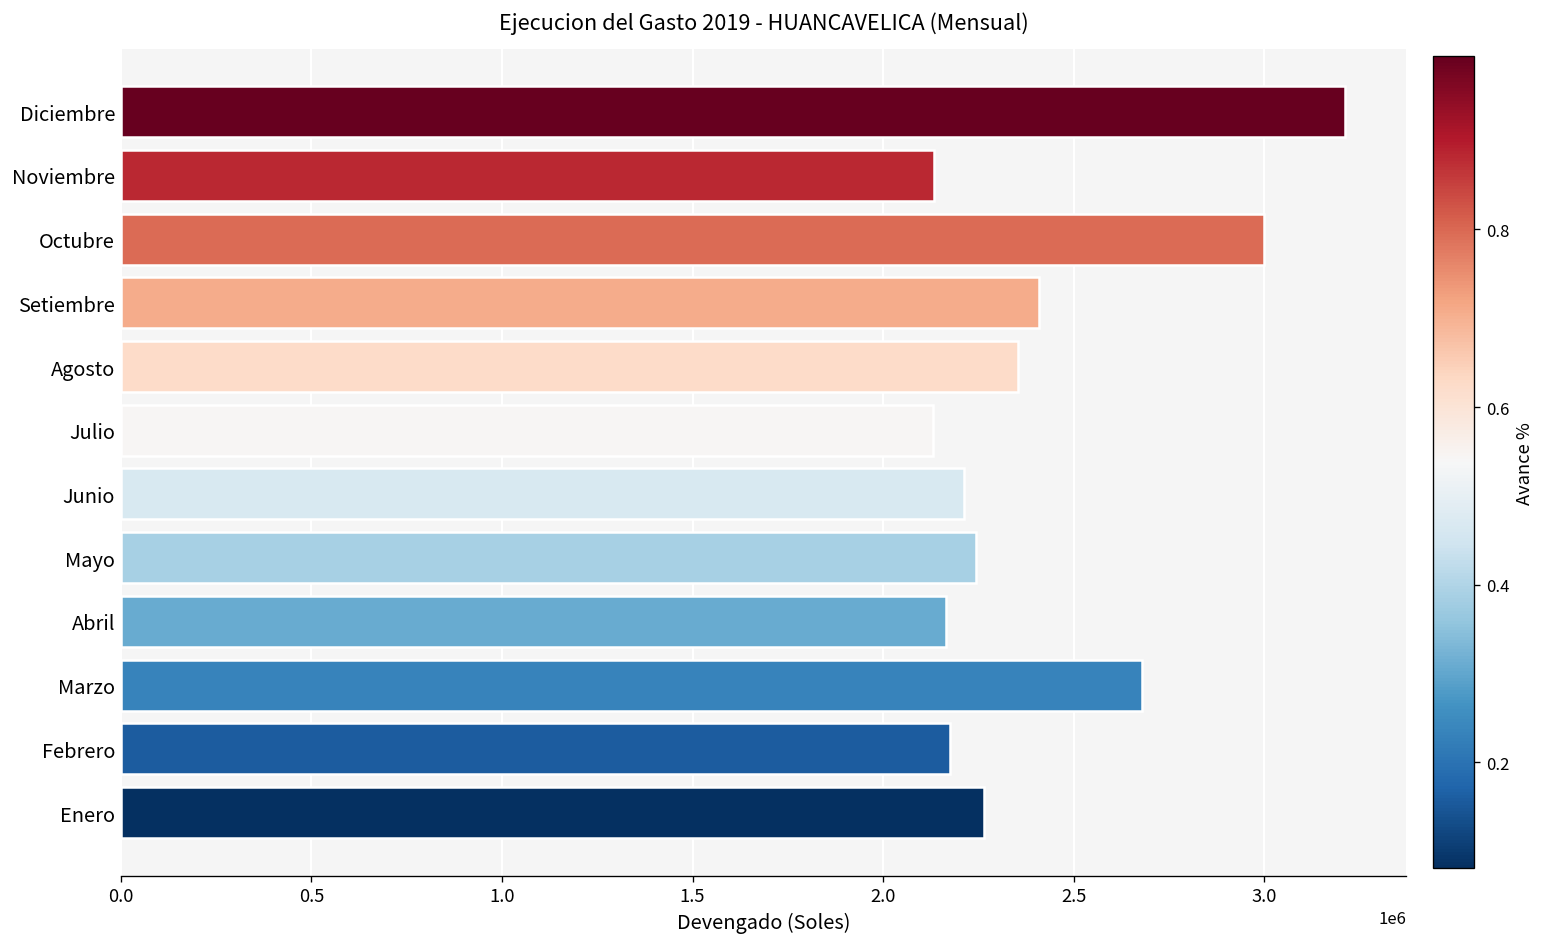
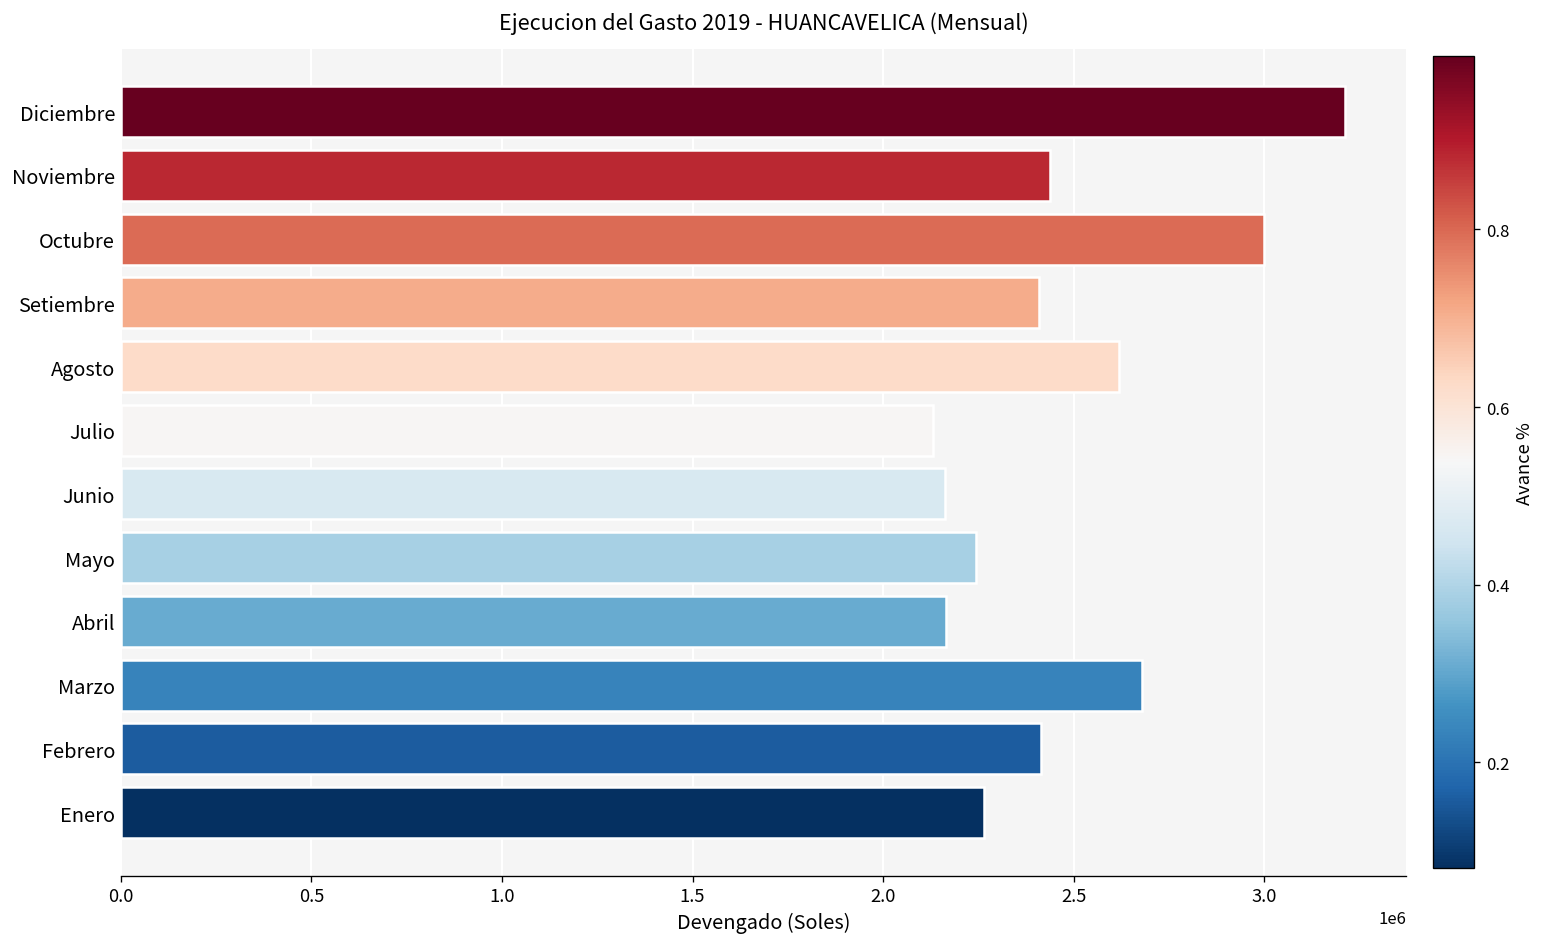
  {
    "Diciembre": 3210000,
-   "Noviembre": 2130000,
+   "Noviembre": 2440000,
    "Octubre": 3000000,
    "Setiembre": 2410000,
-   "Agosto": 2350000,
+   "Agosto": 2620000,
    "Julio": 2130000,
-   "Junio": 2210000,
+   "Junio": 2160000,
    "Mayo": 2240000,
    "Abril": 2170000,
    "Marzo": 2680000,
-   "Febrero": 2180000,
+   "Febrero": 2420000,
    "Enero": 2260000
  }
